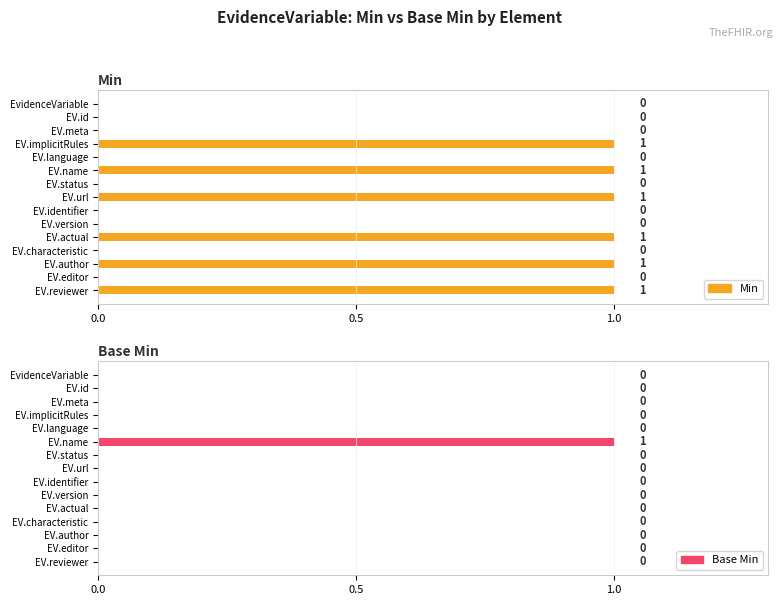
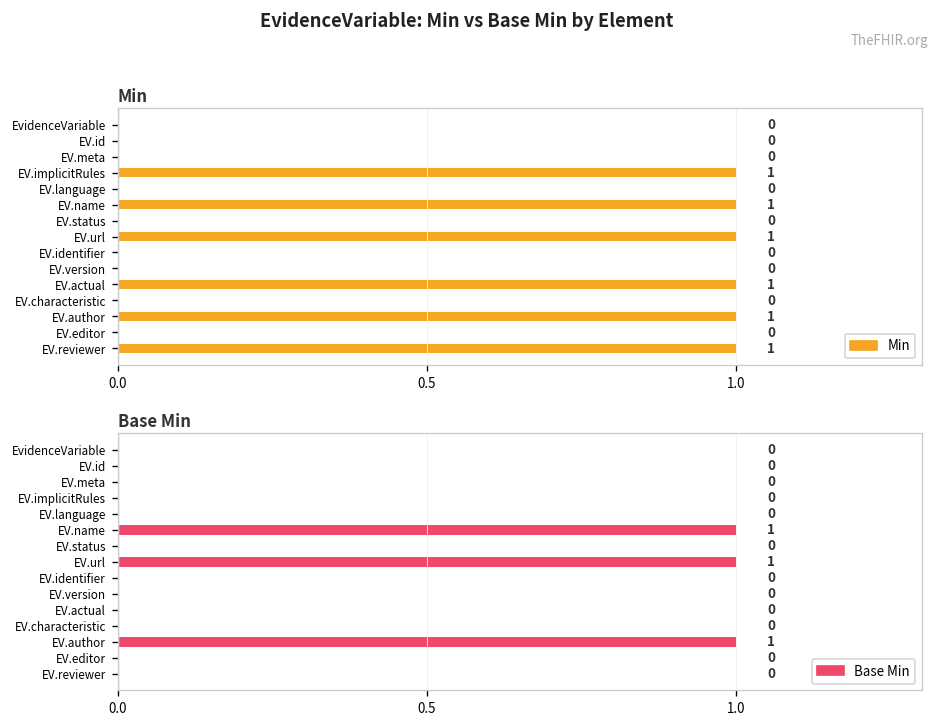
  {
    "Min": {
      "EvidenceVariable": 0.00,
      "EV.id": 0.00,
      "EV.meta": 0.00,
      "EV.language": 0.00,
      "EV.status": 0.00,
      "EV.identifier": 0.00,
      "EV.version": 0.00,
      "EV.characteristic": 0.00,
      "EV.editor": 0.00
    },
    "Base Min": {
-     "EV.url": 0,
-     "EV.author": 0
+     "EV.url": 1,
+     "EV.author": 1
    }
  }
